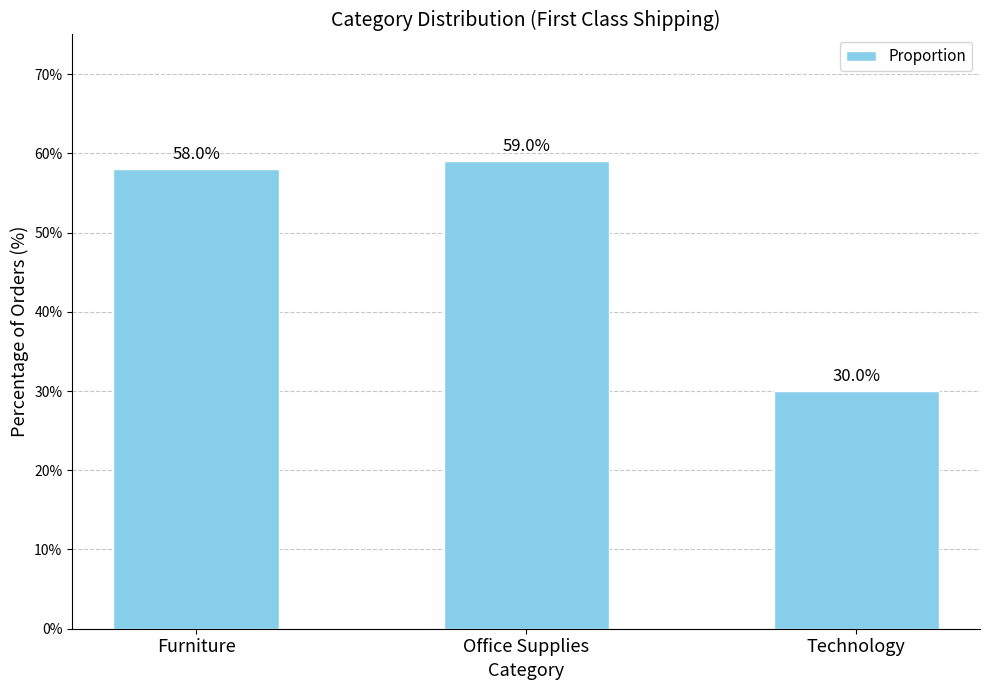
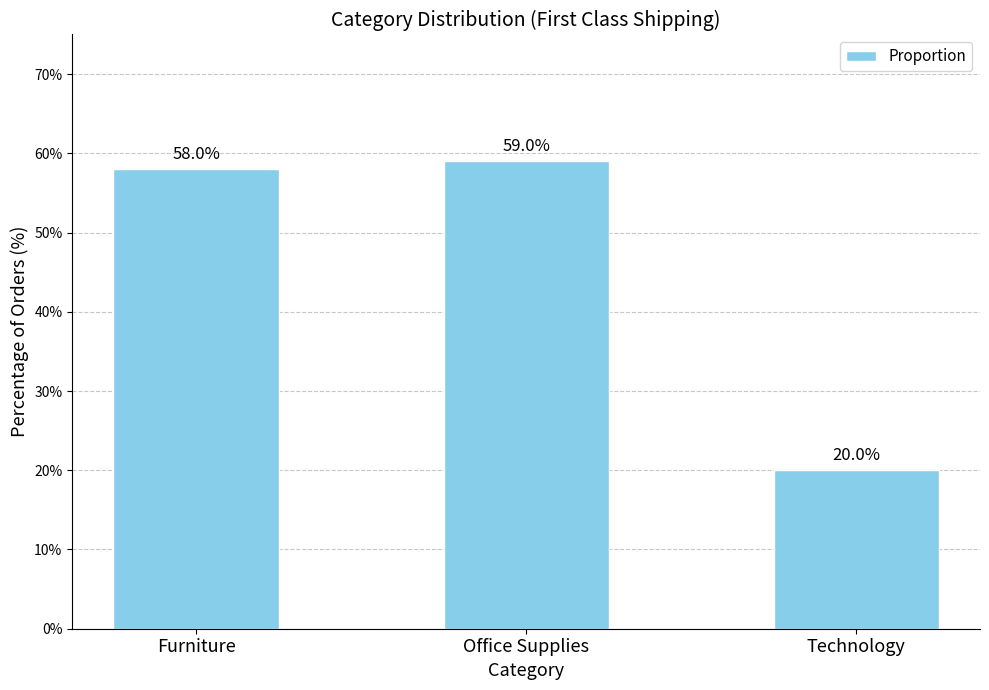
  {
    "Furniture": "58.0%",
    "Office Supplies": "59.0%",
-   "Technology": "30.0%"
+   "Technology": "20.0%"
  }
